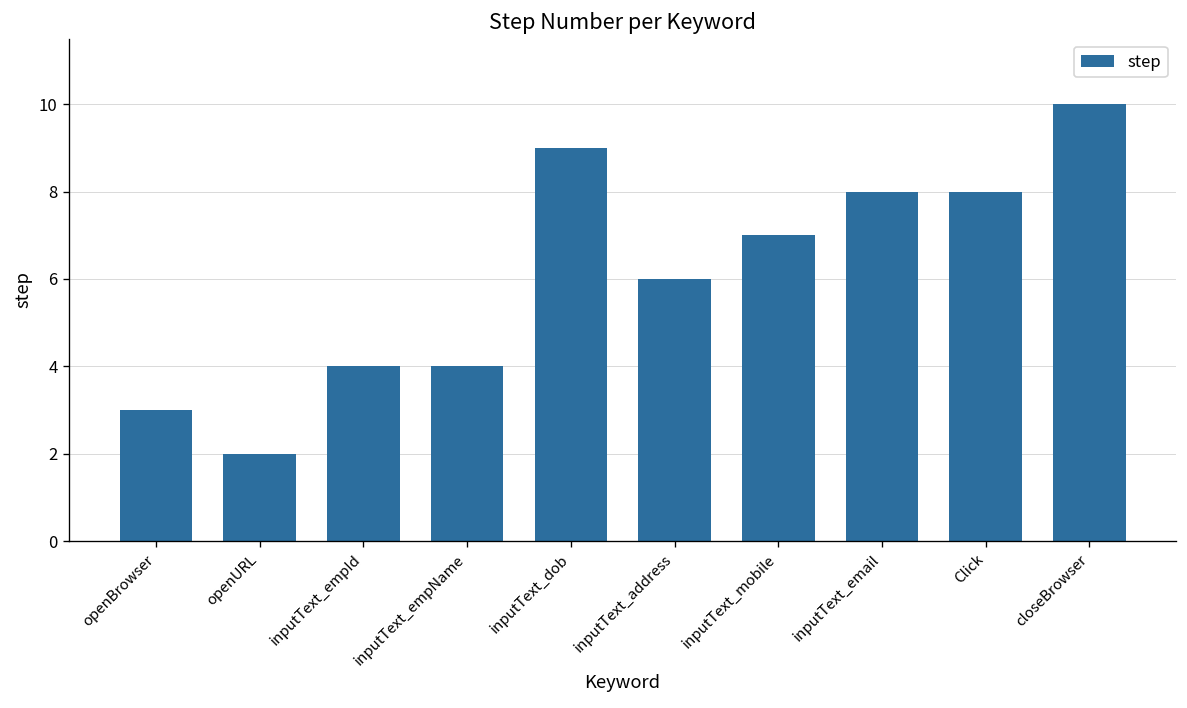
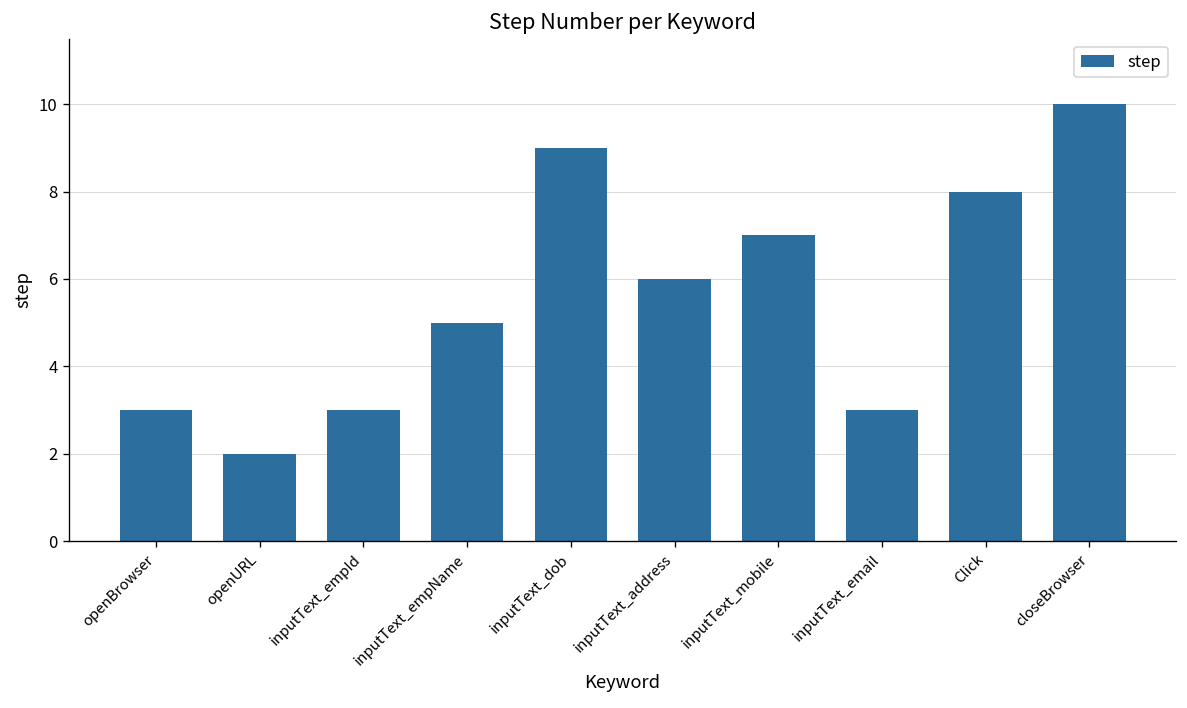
  {
    "openBrowser": 3,
    "openURL": 2,
-   "inputText_empId": 4,
-   "inputText_empName": 4,
+   "inputText_empId": 3,
+   "inputText_empName": 5,
    "inputText_dob": 9,
    "inputText_address": 6,
    "inputText_mobile": 7,
-   "inputText_email": 8,
+   "inputText_email": 3,
    "Click": 8,
    "closeBrowser": 10
  }
